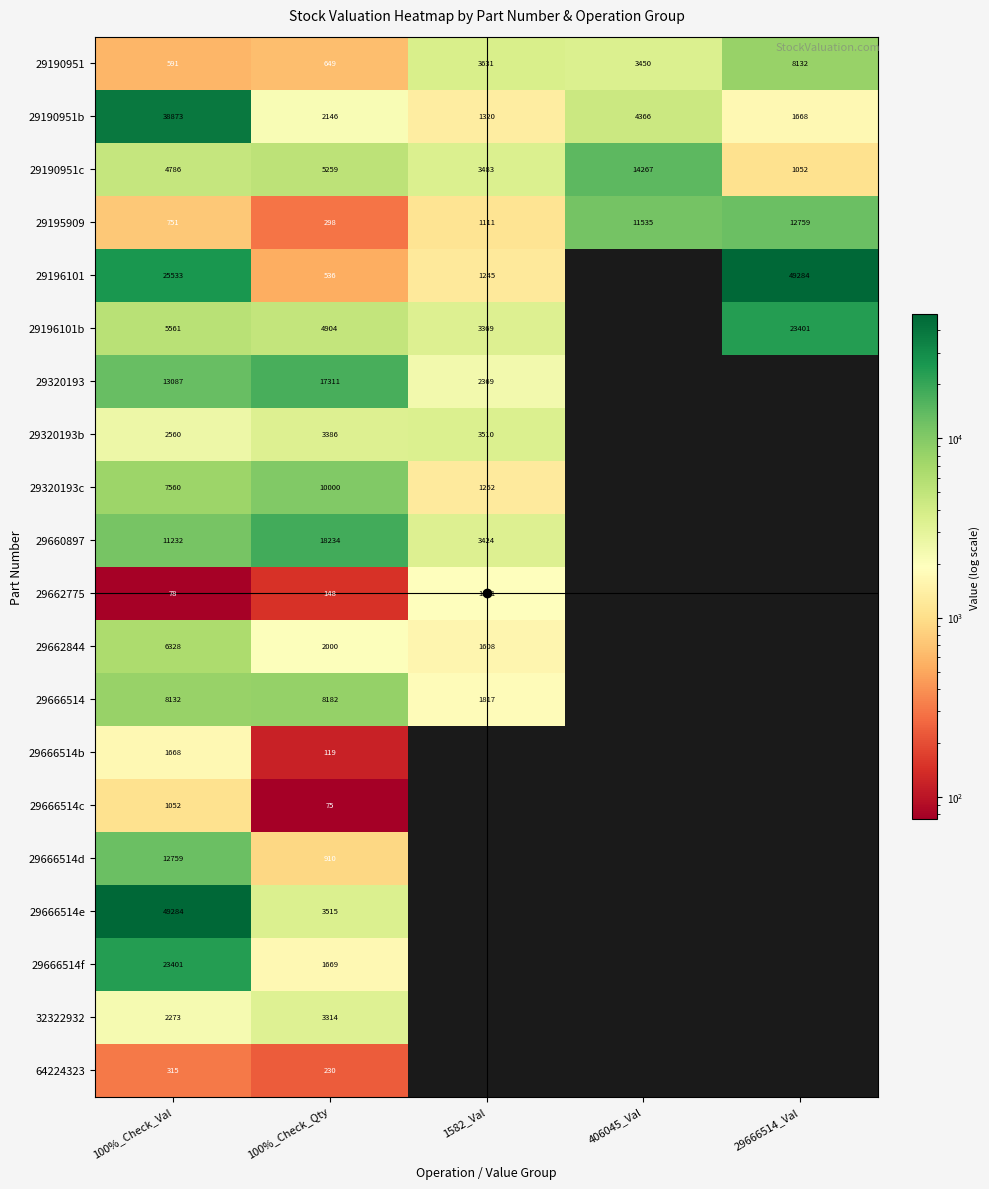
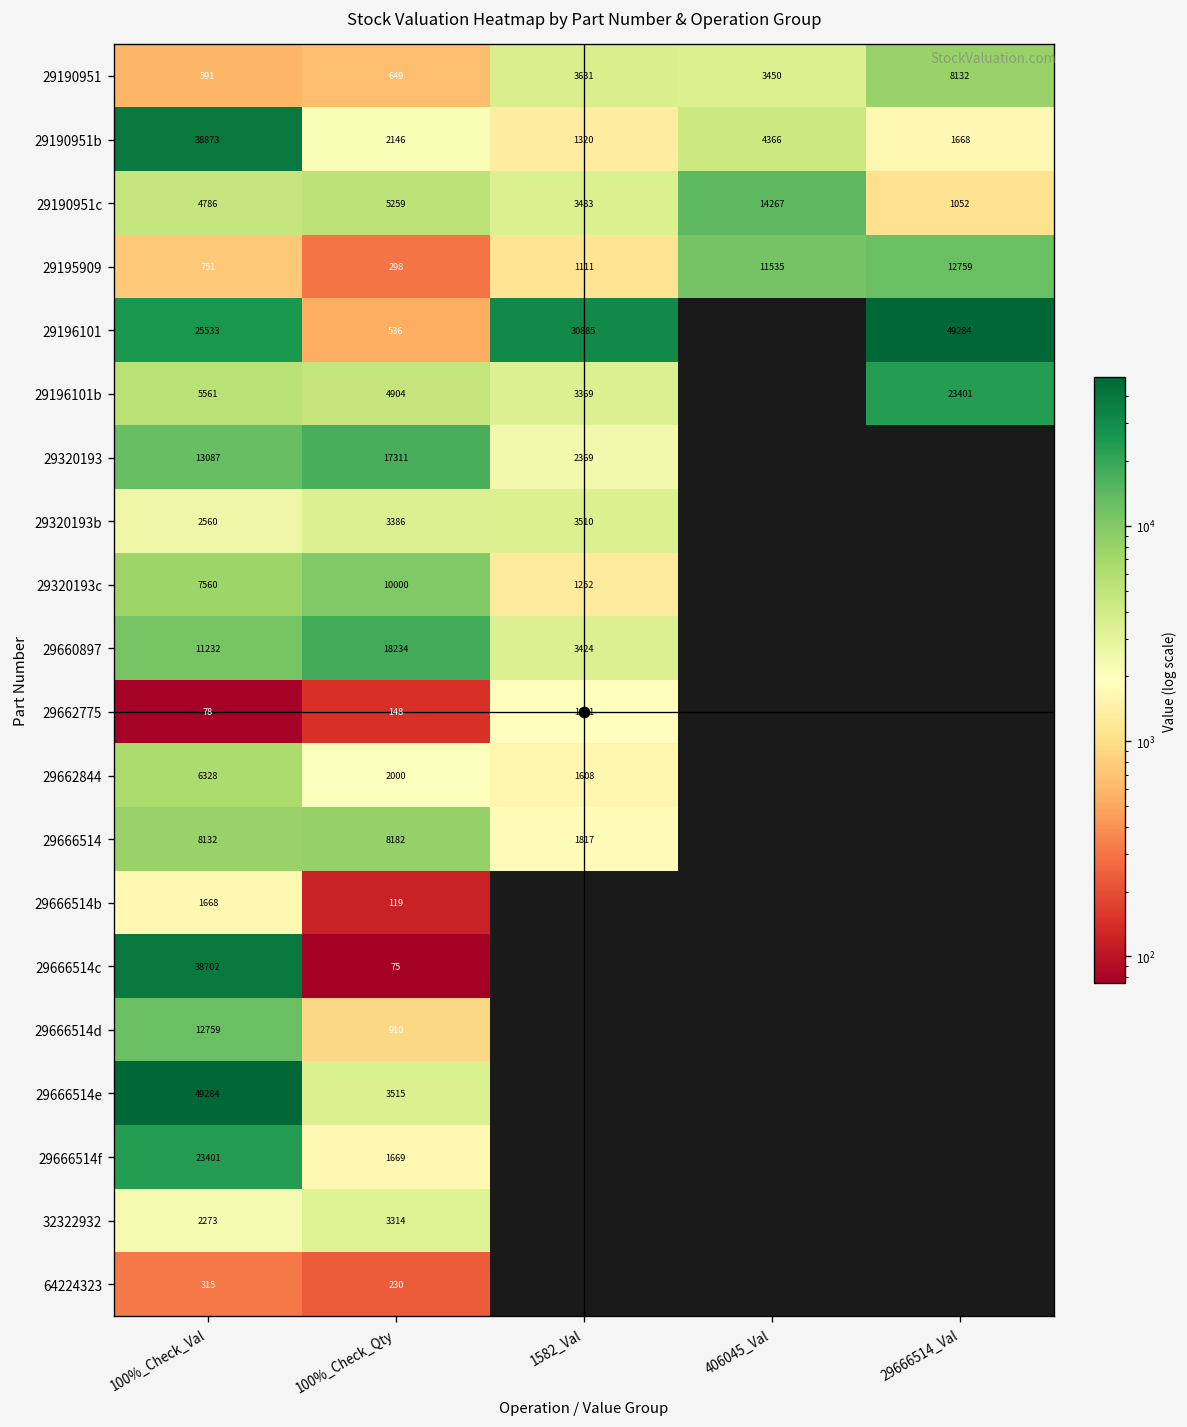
  {
    "29190951": {
      "100%_Check_Val": 591,
      "100%_Check_Qty": 649,
      "1582_Val": 3631,
      "406045_Val": 3450,
      "29666514_Val": 8132
    },
    "29190951b": {
      "100%_Check_Val": 38873,
      "100%_Check_Qty": 2146,
      "1582_Val": 1320,
      "406045_Val": 4366,
      "29666514_Val": 1668
    },
    "29190951c": {
      "100%_Check_Val": 4786,
      "100%_Check_Qty": 5259,
      "1582_Val": 3483,
      "406045_Val": 14267,
      "29666514_Val": 1052
    },
    "29195909": {
      "100%_Check_Val": 751,
      "100%_Check_Qty": 298,
      "1582_Val": 1111,
      "406045_Val": 11535,
      "29666514_Val": 12759
    },
    "29196101": {
      "100%_Check_Val": 25533,
      "100%_Check_Qty": 536,
-     "1582_Val": 1245,
+     "1582_Val": 30885,
      "29666514_Val": 49284
    },
    "29196101b": {
      "100%_Check_Val": 5561,
      "100%_Check_Qty": 4904,
      "1582_Val": 3369,
      "29666514_Val": 23401
    },
    "29320193": {
      "100%_Check_Val": 13087,
      "100%_Check_Qty": 17311,
      "1582_Val": 2369
    },
    "29320193b": {
      "100%_Check_Val": 2560,
      "100%_Check_Qty": 3386,
      "1582_Val": 3510
    },
    "29320193c": {
      "100%_Check_Val": 7560,
      "100%_Check_Qty": 10000,
      "1582_Val": 1252
    },
    "29660897": {
      "100%_Check_Val": 11232,
      "100%_Check_Qty": 18234,
      "1582_Val": 3424
    },
    "29662775": {
      "100%_Check_Val": 78,
      "100%_Check_Qty": 148
    },
    "29662844": {
      "100%_Check_Val": 6328,
      "100%_Check_Qty": 2000,
      "1582_Val": 1608
    },
    "29666514": {
      "100%_Check_Val": 8132,
      "100%_Check_Qty": 8182,
      "1582_Val": 1817
    },
    "29666514b": {
      "100%_Check_Val": 1668,
      "100%_Check_Qty": 119
    },
    "29666514c": {
-     "100%_Check_Val": 1052,
+     "100%_Check_Val": 38702,
      "100%_Check_Qty": 75
    },
    "29666514d": {
      "100%_Check_Val": 12759,
      "100%_Check_Qty": 910
    },
    "29666514e": {
      "100%_Check_Val": 49284,
      "100%_Check_Qty": 3515
    },
    "29666514f": {
      "100%_Check_Val": 23401,
      "100%_Check_Qty": 1669
    },
    "32322932": {
      "100%_Check_Val": 2273,
      "100%_Check_Qty": 3314
    },
    "64224323": {
      "100%_Check_Val": 315,
      "100%_Check_Qty": 230
    }
  }
